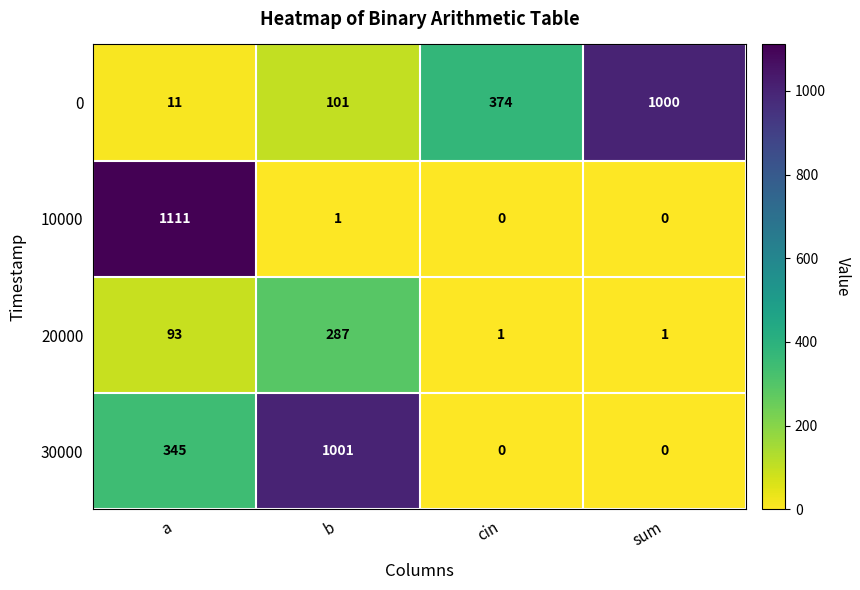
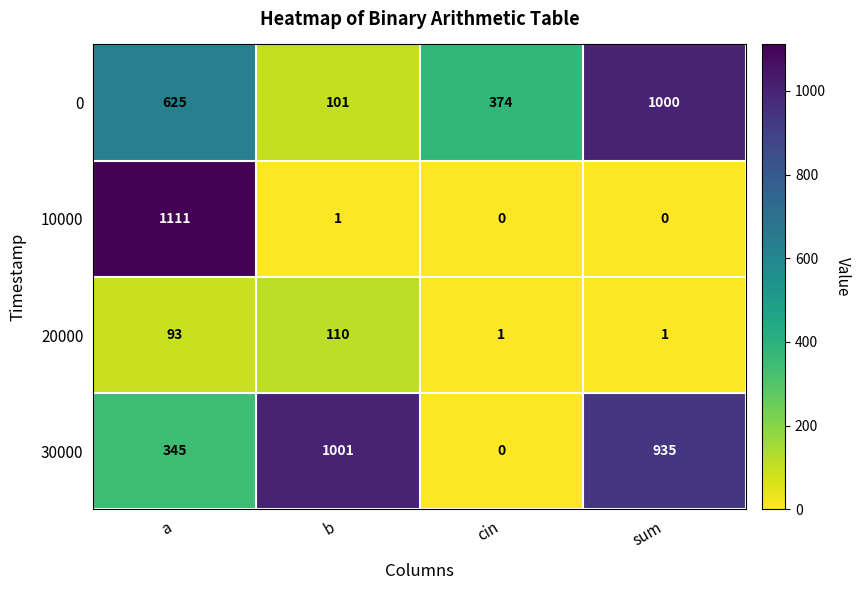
  {
    "0": {
-     "a": 11,
+     "a": 625,
      "b": 101,
      "cin": 374,
      "sum": 1000
    },
    "10000": {
      "a": 1111,
      "b": 1,
      "cin": 0,
      "sum": 0
    },
    "20000": {
      "a": 93,
-     "b": 287,
+     "b": 110,
      "cin": 1,
      "sum": 1
    },
    "30000": {
      "a": 345,
      "b": 1001,
      "cin": 0,
-     "sum": 0
+     "sum": 935
    }
  }
